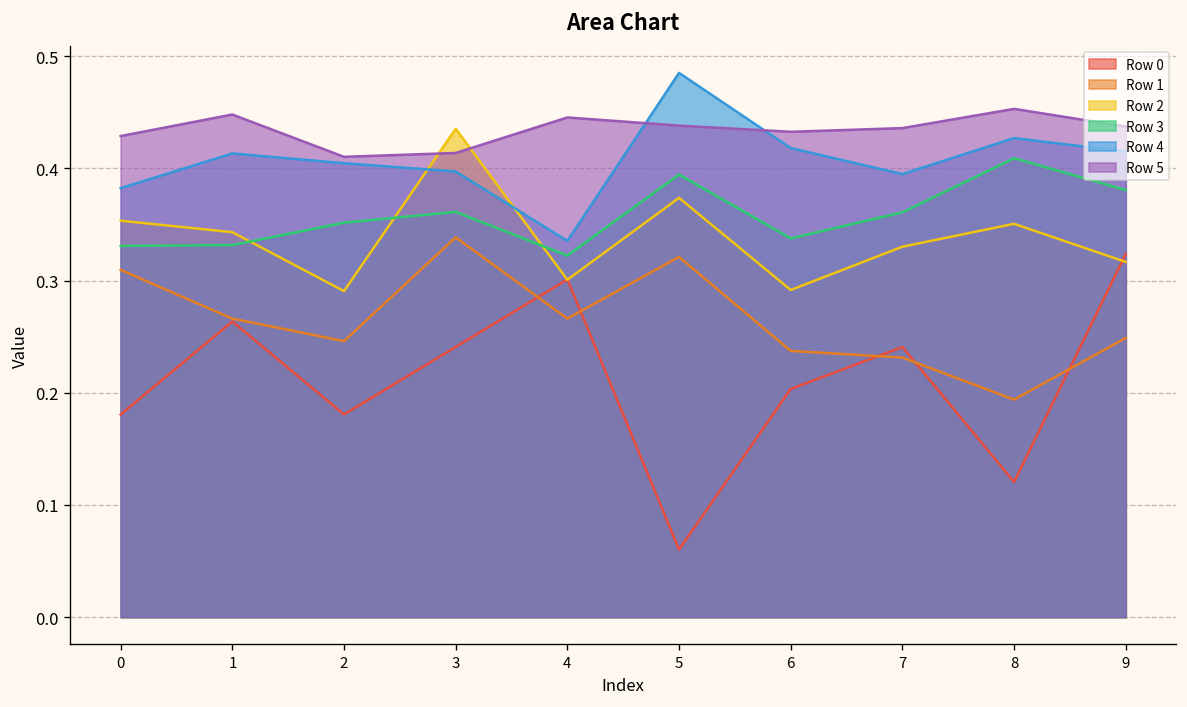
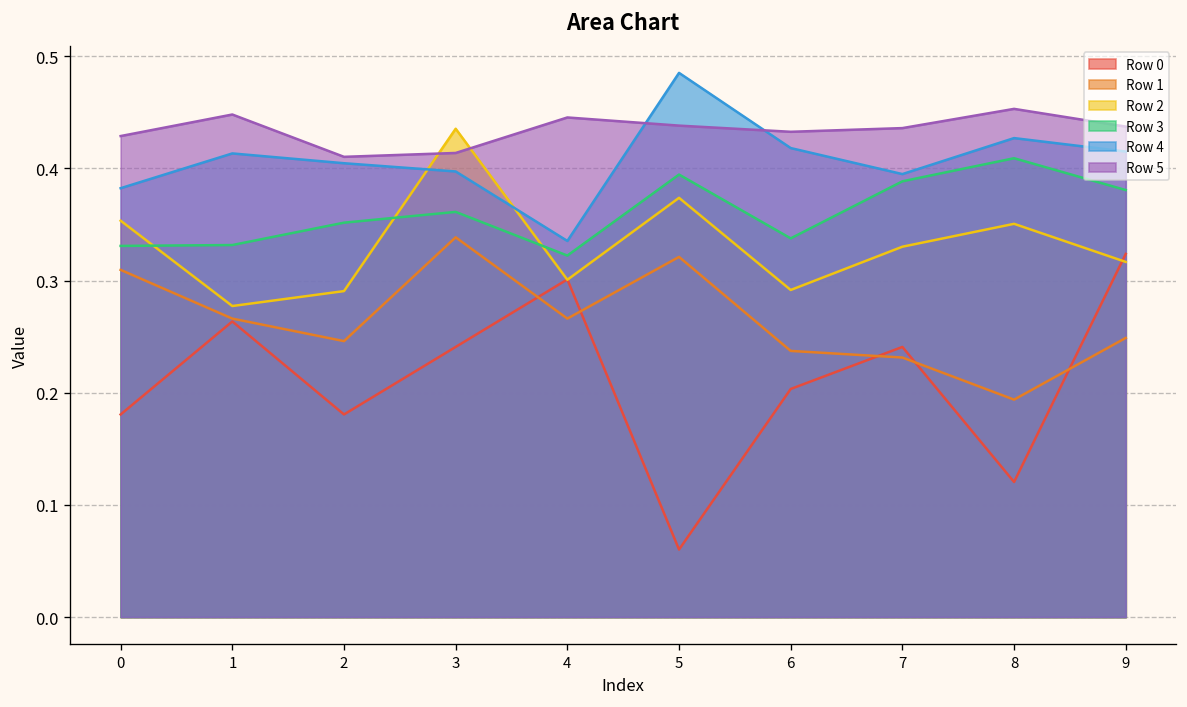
  {
    "Row 2": {
      "0": 0.35,
-     "1": 0.34,
+     "1": 0.28,
      "2": 0.29,
      "3": 0.44,
      "5": 0.37,
      "6": 0.29,
      "7": 0.33,
      "8": 0.35,
      "9": 0.32
    },
    "Row 3": {
      "0": 0.33,
      "1": 0.33,
      "2": 0.35,
      "3": 0.36,
      "4": 0.32,
      "5": 0.39,
      "6": 0.34,
-     "7": 0.36,
+     "7": 0.39,
      "8": 0.41,
      "9": 0.38
    },
    "Row 4": {
      "0": 0.38,
      "1": 0.41,
      "2": 0.40,
      "3": 0.40,
      "4": 0.34,
      "5": 0.49,
      "6": 0.42,
      "7": 0.39,
      "8": 0.43
    },
    "Row 5": {
      "0": 0.43,
      "1": 0.45,
      "2": 0.41,
      "3": 0.41,
      "4": 0.45,
      "5": 0.44,
      "6": 0.43,
      "7": 0.44,
      "8": 0.45
    }
  }
